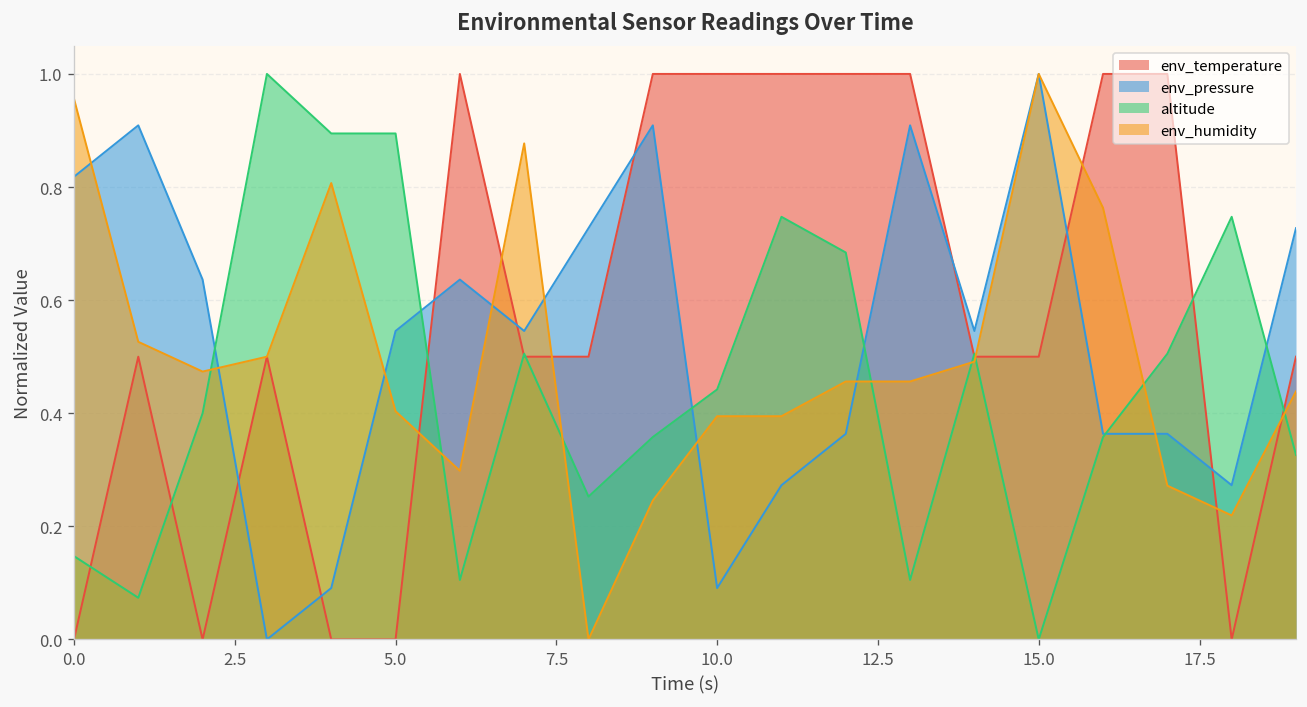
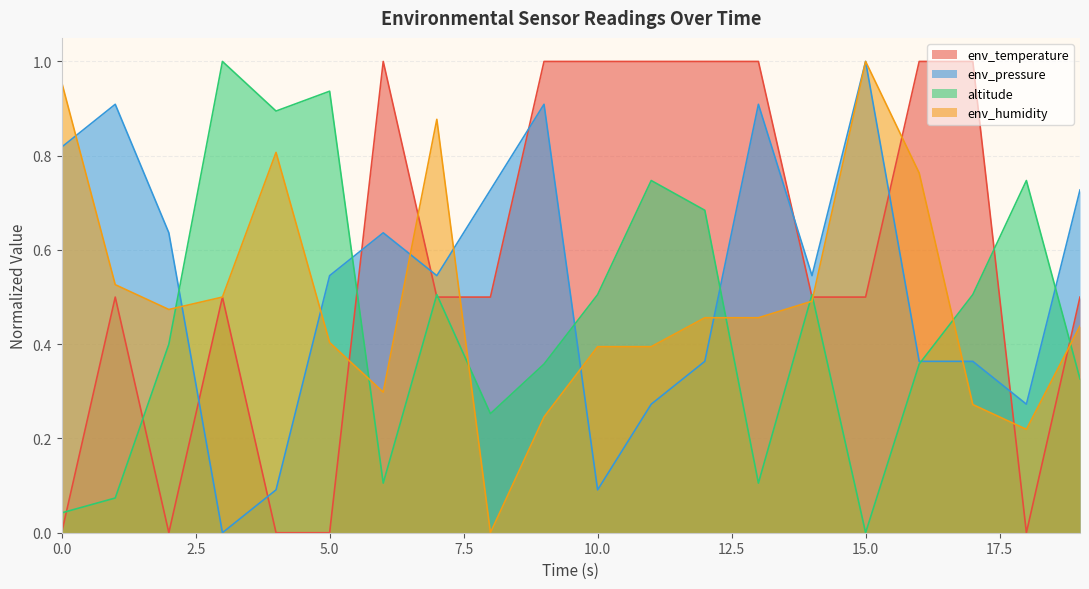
  {
    "env_temperature": {
      "0.0": 0.00,
      "5.0": 0.00,
      "10.0": 1.00,
      "15.0": 0.50
    },
    "env_pressure": {
      "0.0": 0.82,
      "5.0": 0.55,
      "10.0": 0.09
    },
    "altitude": {
-     "0.0": 0.15,
-     "5.0": 0.89,
-     "10.0": 0.44,
+     "0.0": 0.04,
+     "5.0": 0.94,
+     "10.0": 0.51,
      "15.0": 0.00
    },
    "env_humidity": {
      "0.0": 0.96,
      "5.0": 0.40,
      "10.0": 0.39
    }
  }
